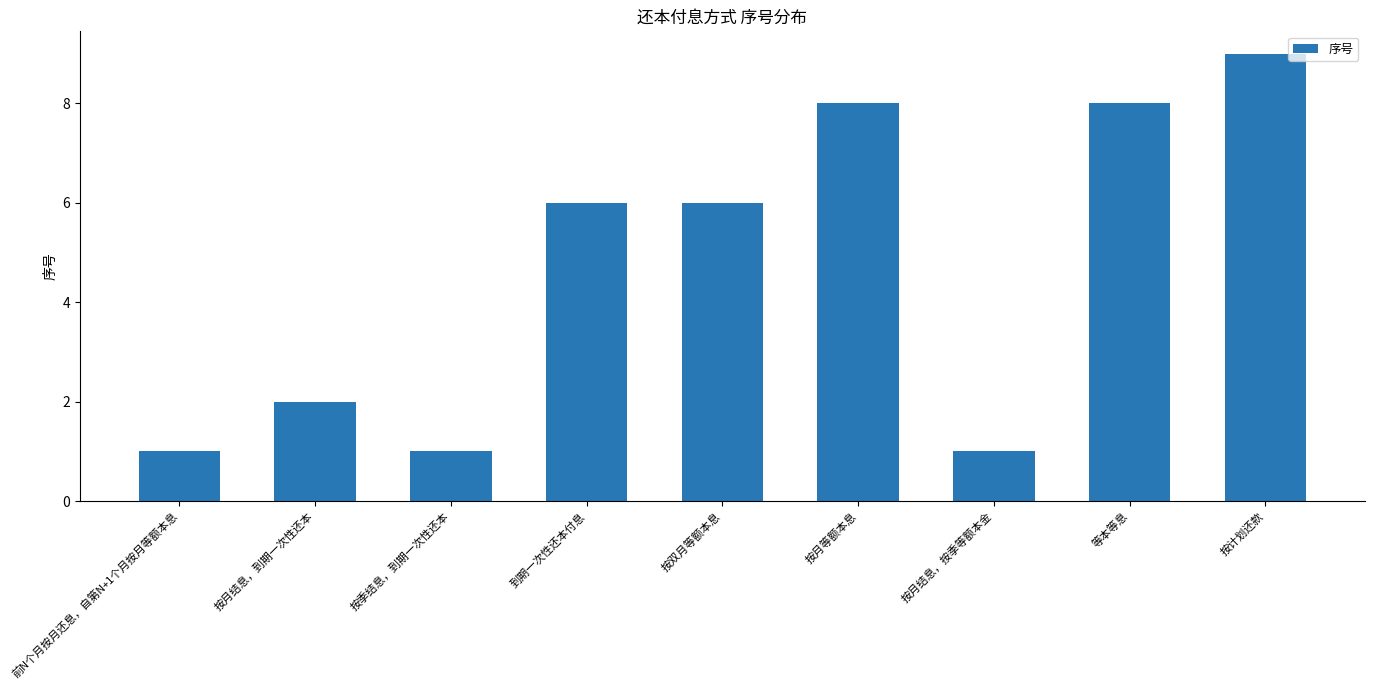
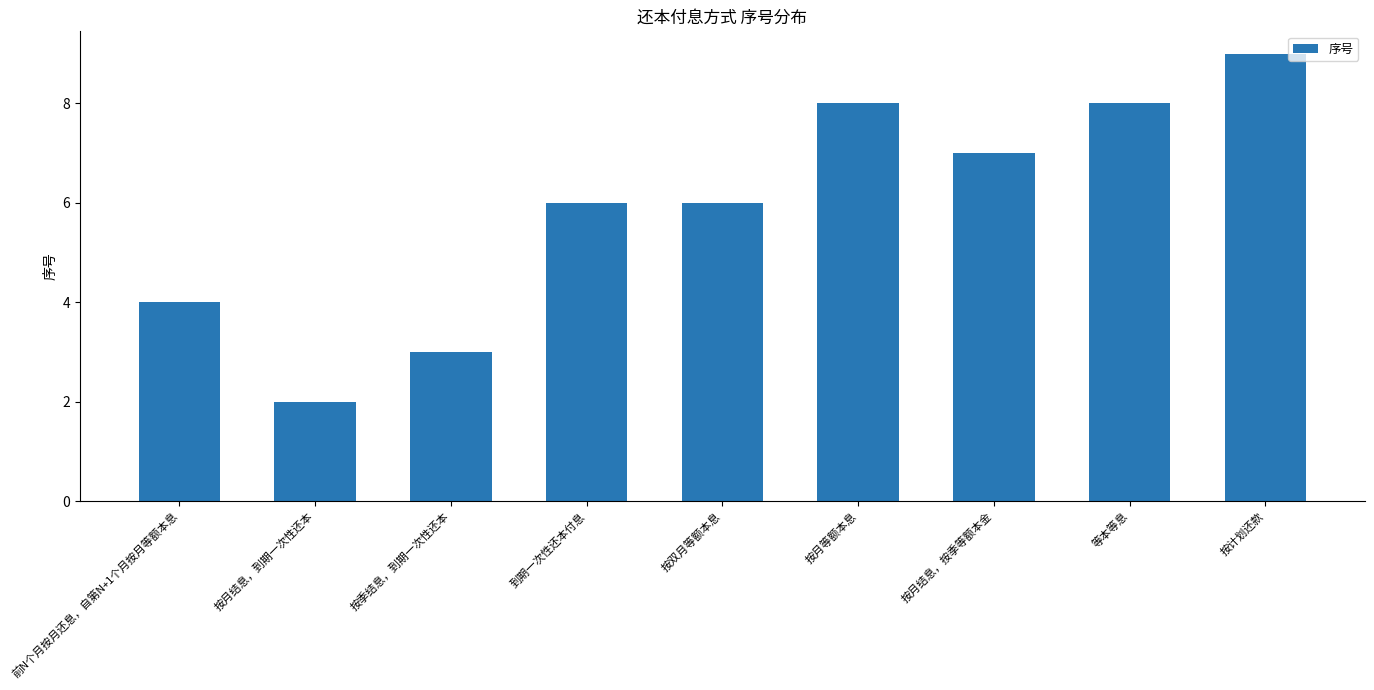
  {
-   "前N个月按月还息，自第N+1个月按月等额本息": 1,
+   "前N个月按月还息，自第N+1个月按月等额本息": 4,
    "按月结息，到期一次性还本": 2,
-   "按季结息，到期一次性还本": 1,
+   "按季结息，到期一次性还本": 3,
    "到期一次性还本付息": 6,
    "按双月等额本息": 6,
    "按月等额本息": 8,
-   "按月结息，按季等额本金": 1,
+   "按月结息，按季等额本金": 7,
    "等本等息": 8,
    "按计划还款": 9
  }
